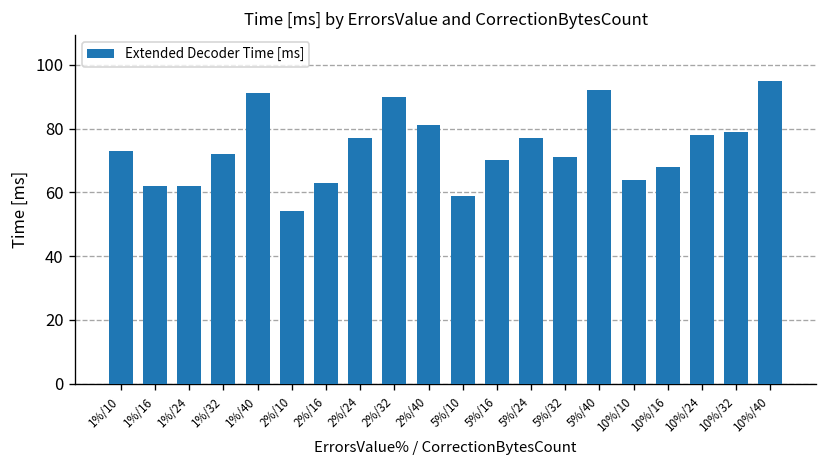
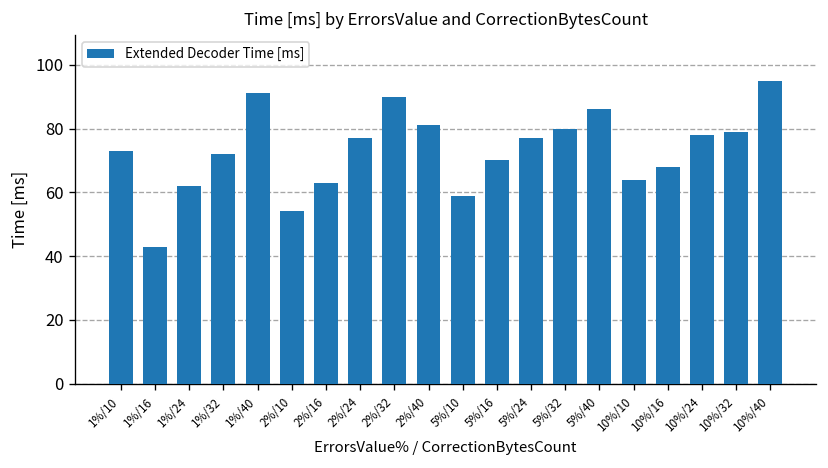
  {
    "1%/10": 73,
-   "1%/16": 62,
+   "1%/16": 43,
    "1%/24": 62,
    "1%/32": 72,
    "1%/40": 91,
    "2%/10": 54,
    "2%/16": 63,
    "2%/24": 77,
    "2%/32": 90,
    "2%/40": 81,
    "5%/10": 59,
    "5%/16": 70,
    "5%/24": 77,
-   "5%/32": 71,
-   "5%/40": 92,
+   "5%/32": 80,
+   "5%/40": 86,
    "10%/10": 64,
    "10%/16": 68,
    "10%/24": 78,
    "10%/32": 79,
    "10%/40": 95
  }
